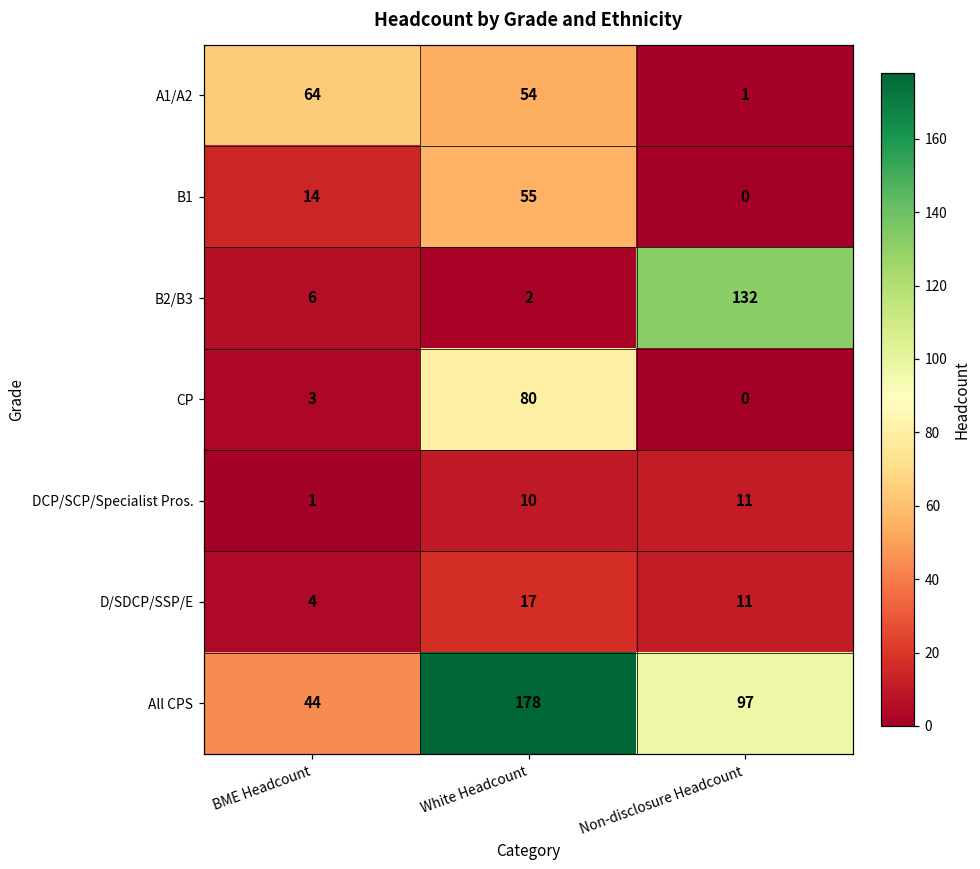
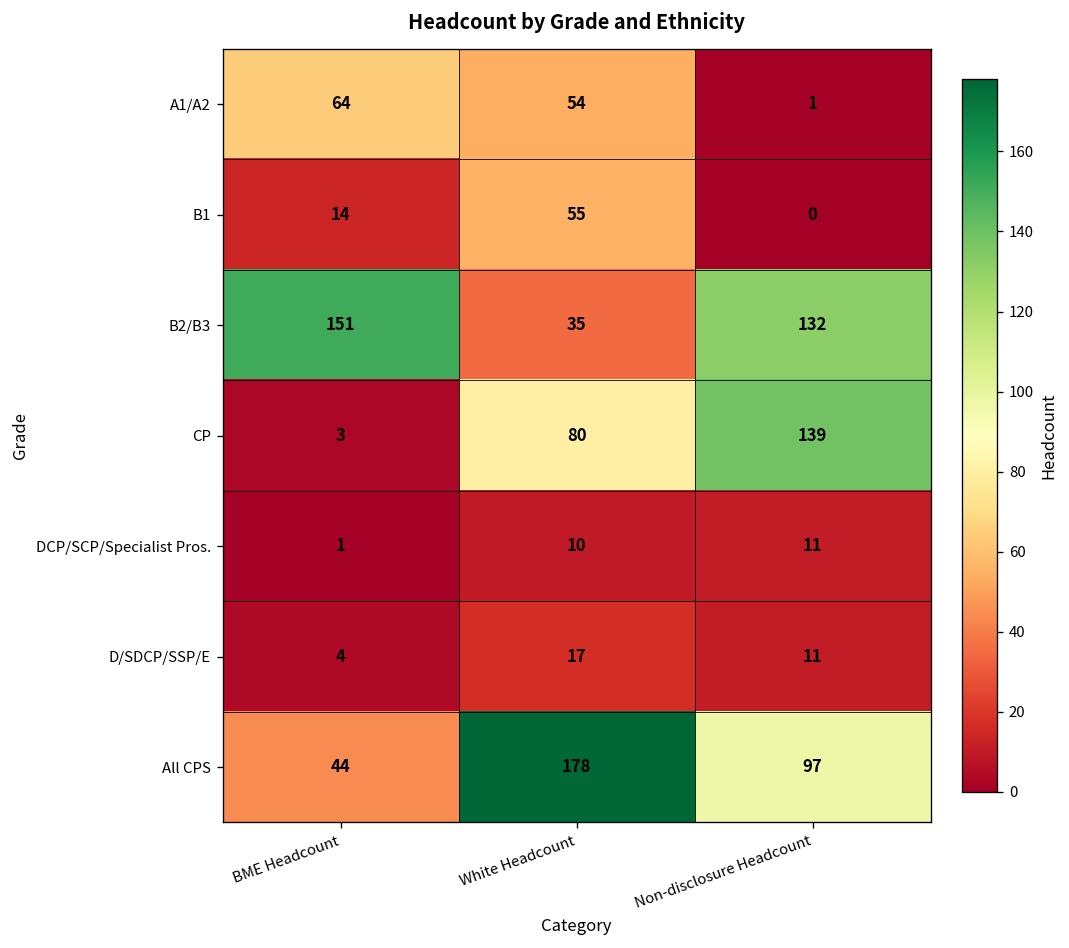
  {
    "A1/A2": {
      "BME Headcount": 64,
      "White Headcount": 54,
      "Non-disclosure Headcount": 1
    },
    "B1": {
      "BME Headcount": 14,
      "White Headcount": 55,
      "Non-disclosure Headcount": 0
    },
    "B2/B3": {
-     "BME Headcount": 6,
-     "White Headcount": 2,
+     "BME Headcount": 151,
+     "White Headcount": 35,
      "Non-disclosure Headcount": 132
    },
    "CP": {
      "BME Headcount": 3,
      "White Headcount": 80,
-     "Non-disclosure Headcount": 0
+     "Non-disclosure Headcount": 139
    },
    "DCP/SCP/Specialist Pros.": {
      "BME Headcount": 1,
      "White Headcount": 10,
      "Non-disclosure Headcount": 11
    },
    "D/SDCP/SSP/E": {
      "BME Headcount": 4,
      "White Headcount": 17,
      "Non-disclosure Headcount": 11
    },
    "All CPS": {
      "BME Headcount": 44,
      "White Headcount": 178,
      "Non-disclosure Headcount": 97
    }
  }
